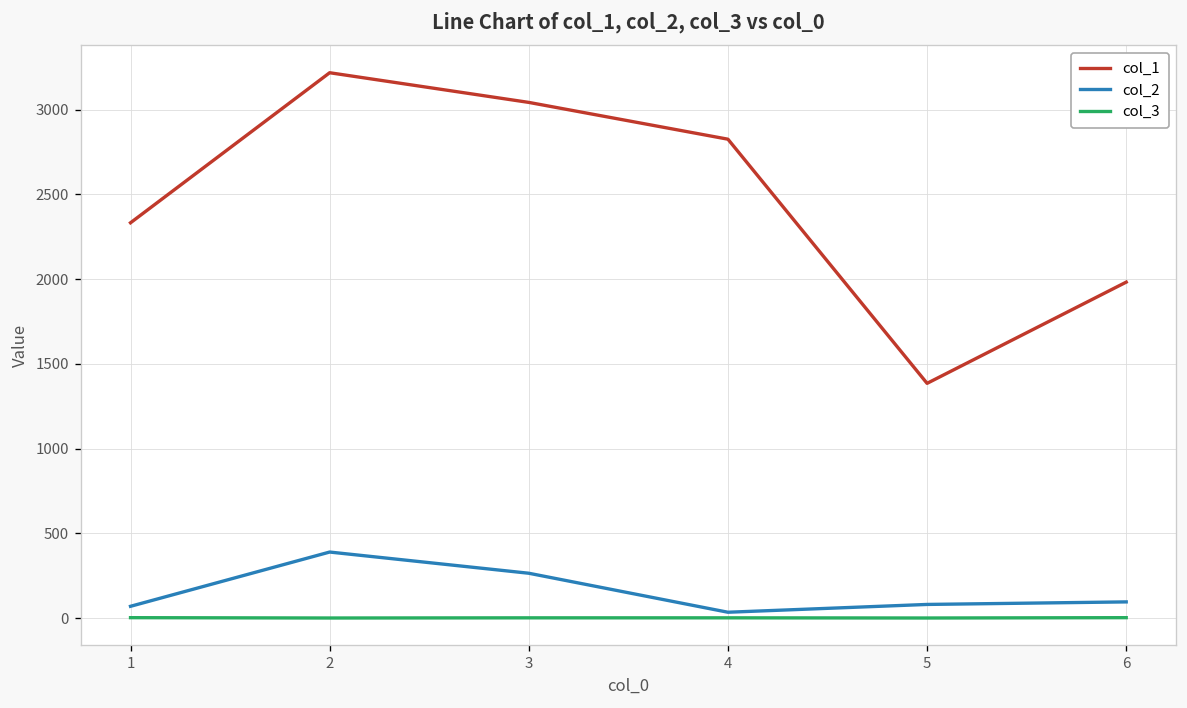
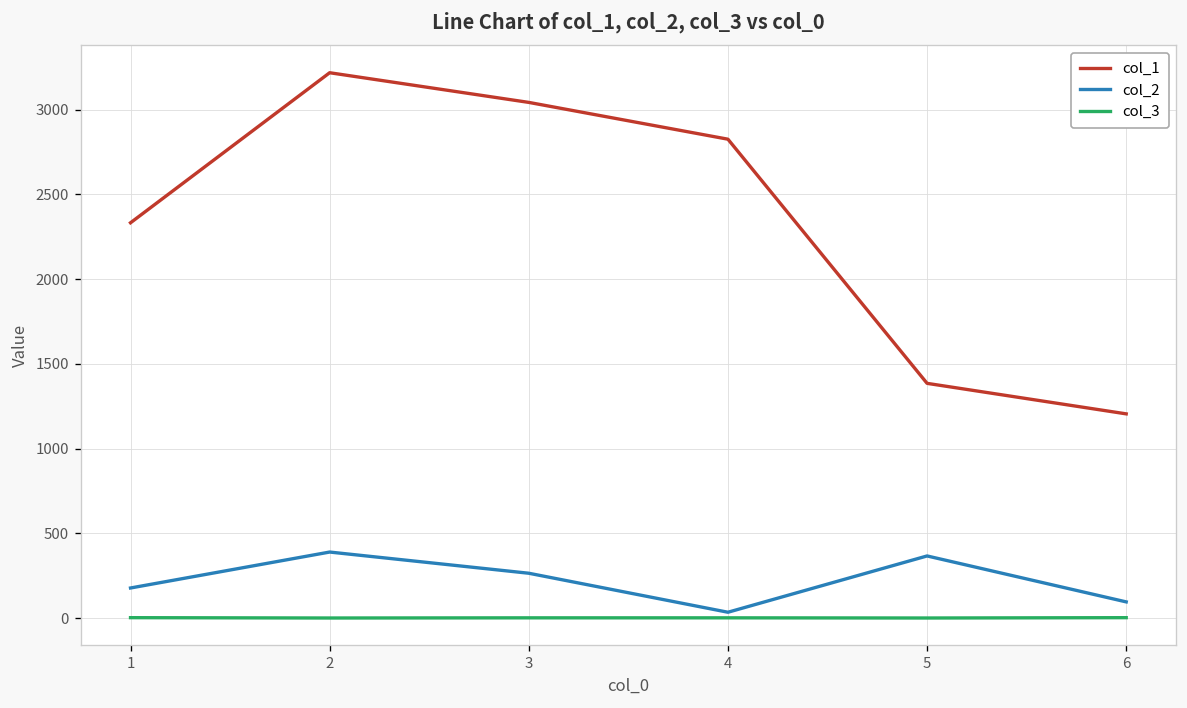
  {
    "col_1": {
      "1": 2330,
      "2": 3220,
      "3": 3040,
      "4": 2830,
      "5": 1390,
-     "6": 1980
+     "6": 1210
    },
    "col_2": {
-     "1": 70,
+     "1": 180,
      "2": 390,
      "3": 270,
      "4": 40,
-     "5": 80,
+     "5": 370,
      "6": 100
    },
    "col_3": {
      "1": 0,
      "2": 0,
      "3": 0,
      "4": 0,
      "5": 0,
      "6": 0
    }
  }
